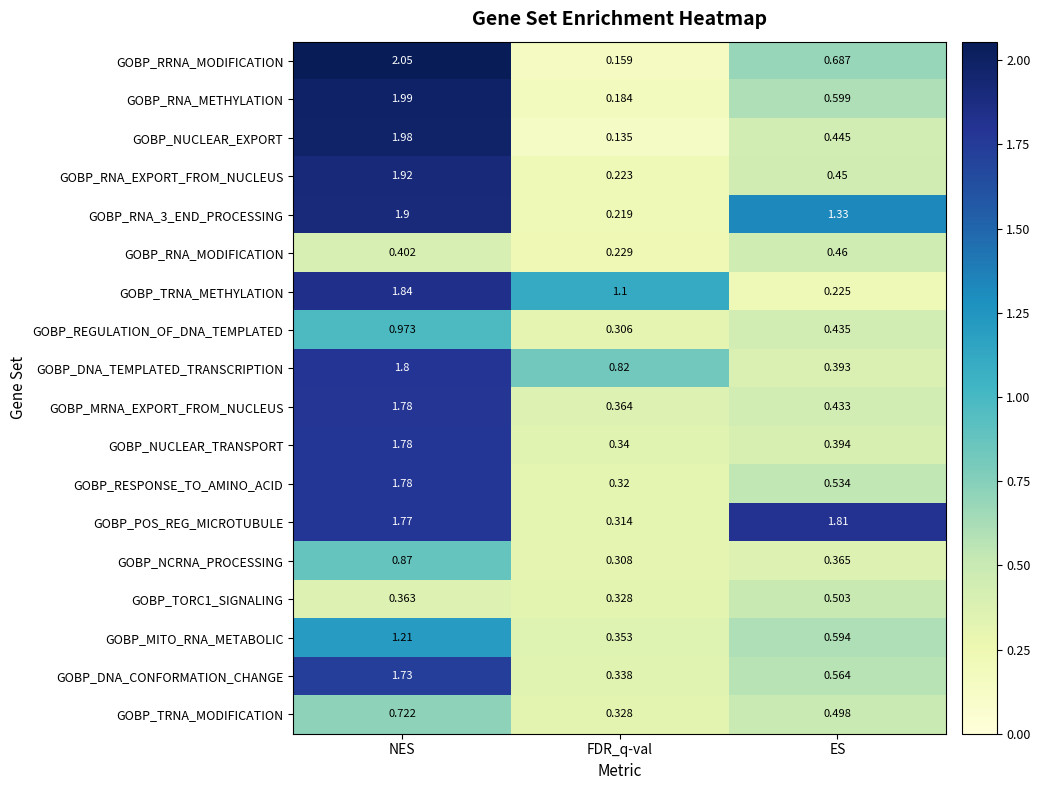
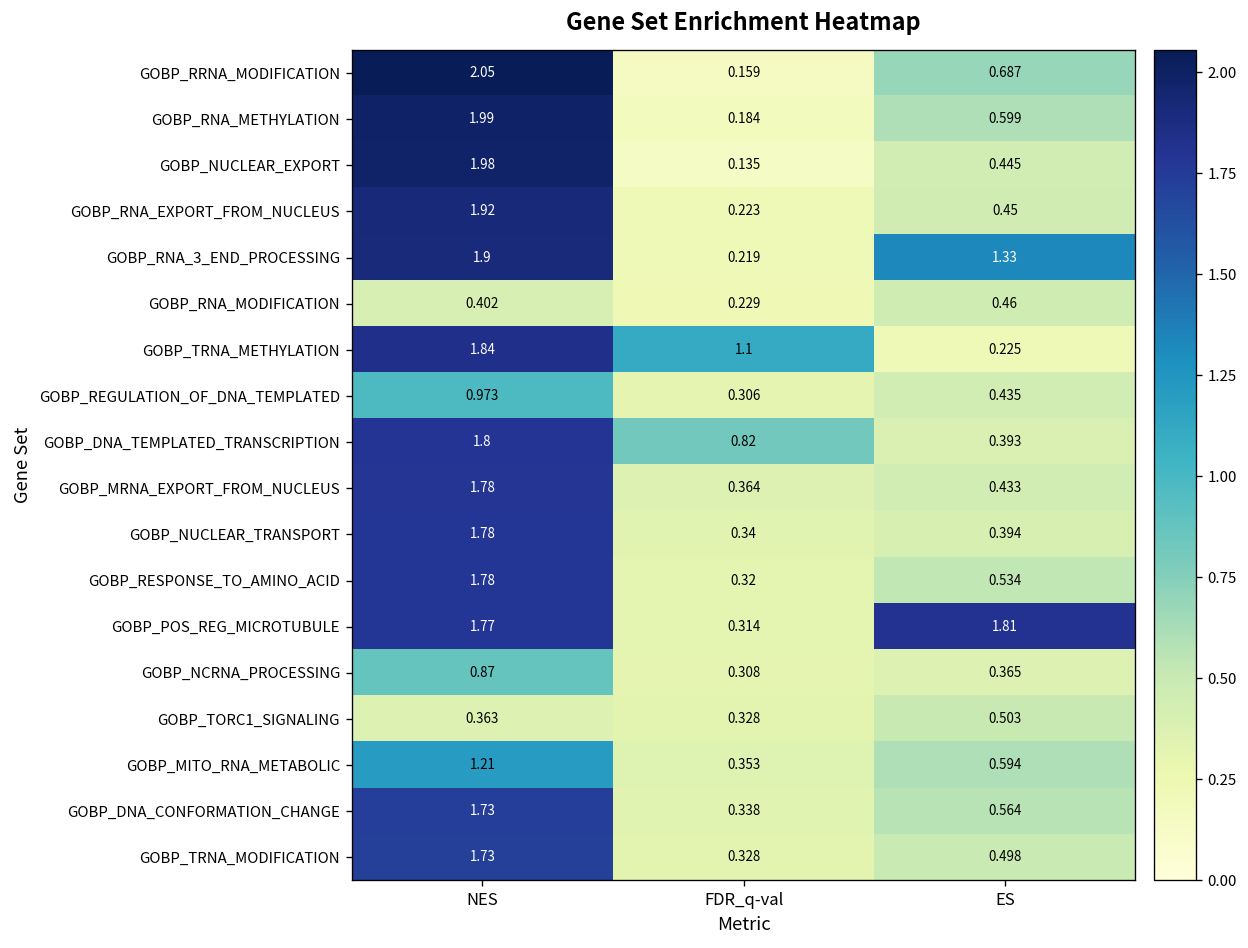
  {
    "GOBP_RRNA_MODIFICATION": {
      "NES": 2.05,
      "FDR_q-val": 0.159,
      "ES": 0.687
    },
    "GOBP_RNA_METHYLATION": {
      "NES": 1.99,
      "FDR_q-val": 0.184,
      "ES": 0.599
    },
    "GOBP_NUCLEAR_EXPORT": {
      "NES": 1.98,
      "FDR_q-val": 0.135,
      "ES": 0.445
    },
    "GOBP_RNA_EXPORT_FROM_NUCLEUS": {
      "NES": 1.92,
      "FDR_q-val": 0.223,
      "ES": 0.45
    },
    "GOBP_RNA_3_END_PROCESSING": {
      "NES": 1.9,
      "FDR_q-val": 0.219,
      "ES": 1.33
    },
    "GOBP_RNA_MODIFICATION": {
      "NES": 0.402,
      "FDR_q-val": 0.229,
      "ES": 0.46
    },
    "GOBP_TRNA_METHYLATION": {
      "NES": 1.84,
      "FDR_q-val": 1.1,
      "ES": 0.225
    },
    "GOBP_REGULATION_OF_DNA_TEMPLATED": {
      "NES": 0.973,
      "FDR_q-val": 0.306,
      "ES": 0.435
    },
    "GOBP_DNA_TEMPLATED_TRANSCRIPTION": {
      "NES": 1.8,
      "FDR_q-val": 0.82,
      "ES": 0.393
    },
    "GOBP_MRNA_EXPORT_FROM_NUCLEUS": {
      "NES": 1.78,
      "FDR_q-val": 0.364,
      "ES": 0.433
    },
    "GOBP_NUCLEAR_TRANSPORT": {
      "NES": 1.78,
      "FDR_q-val": 0.34,
      "ES": 0.394
    },
    "GOBP_RESPONSE_TO_AMINO_ACID": {
      "NES": 1.78,
      "FDR_q-val": 0.32,
      "ES": 0.534
    },
    "GOBP_POS_REG_MICROTUBULE": {
      "NES": 1.77,
      "FDR_q-val": 0.314,
      "ES": 1.81
    },
    "GOBP_NCRNA_PROCESSING": {
      "NES": 0.87,
      "FDR_q-val": 0.308,
      "ES": 0.365
    },
    "GOBP_TORC1_SIGNALING": {
      "NES": 0.363,
      "FDR_q-val": 0.328,
      "ES": 0.503
    },
    "GOBP_MITO_RNA_METABOLIC": {
      "NES": 1.21,
      "FDR_q-val": 0.353,
      "ES": 0.594
    },
    "GOBP_DNA_CONFORMATION_CHANGE": {
      "NES": 1.73,
      "FDR_q-val": 0.338,
      "ES": 0.564
    },
    "GOBP_TRNA_MODIFICATION": {
-     "NES": 0.722,
+     "NES": 1.73,
      "FDR_q-val": 0.328,
      "ES": 0.498
    }
  }
